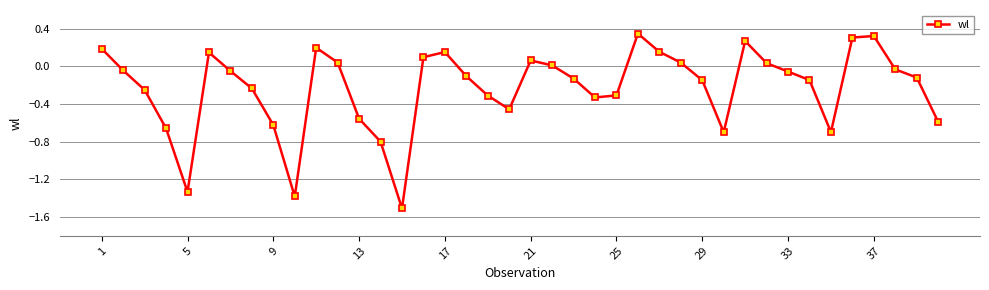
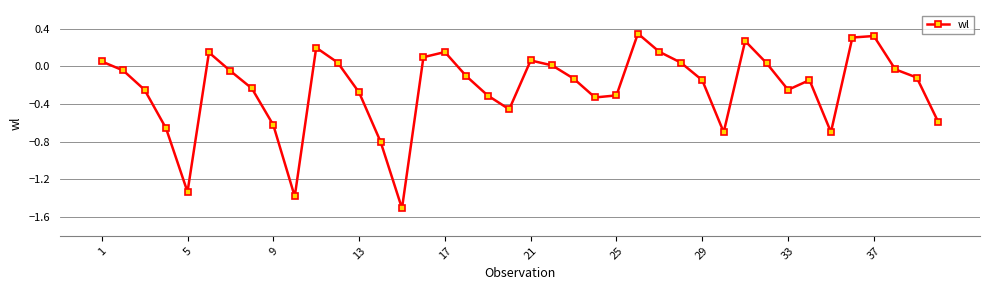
  {
-   "1": 0.2,
+   "1": 0.1,
    "5": -1.3,
    "9": -0.6,
-   "13": -0.6,
+   "13": -0.3,
    "17": 0.2,
    "21": 0.1,
    "25": -0.3,
    "29": -0.1,
-   "33": -0.1,
+   "33": -0.2,
    "37": 0.3
  }
